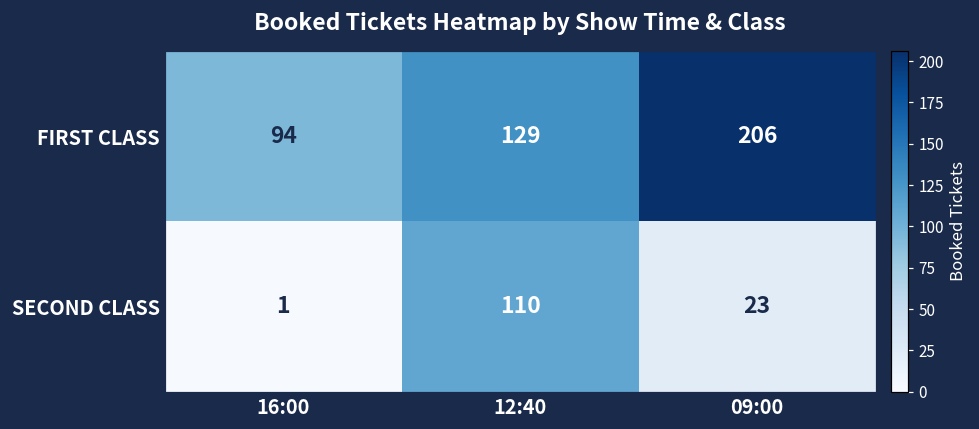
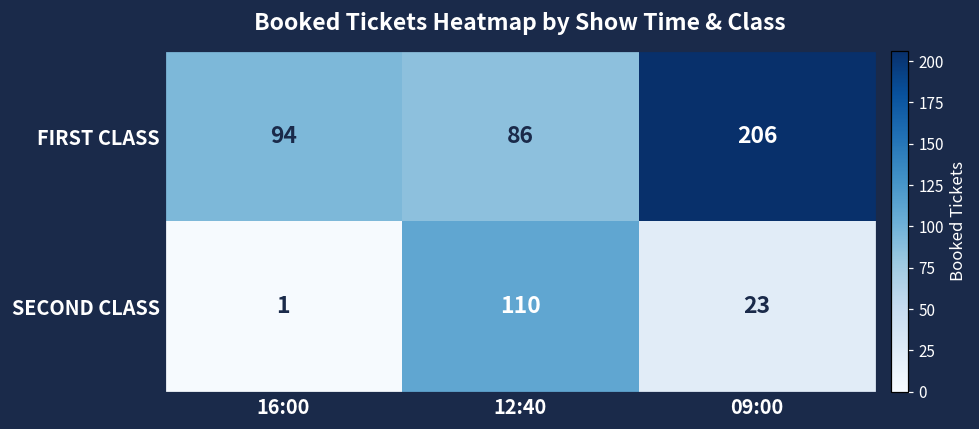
  {
    "FIRST CLASS": {
      "16:00": 94,
-     "12:40": 129,
+     "12:40": 86,
      "09:00": 206
    },
    "SECOND CLASS": {
      "16:00": 1,
      "12:40": 110,
      "09:00": 23
    }
  }
